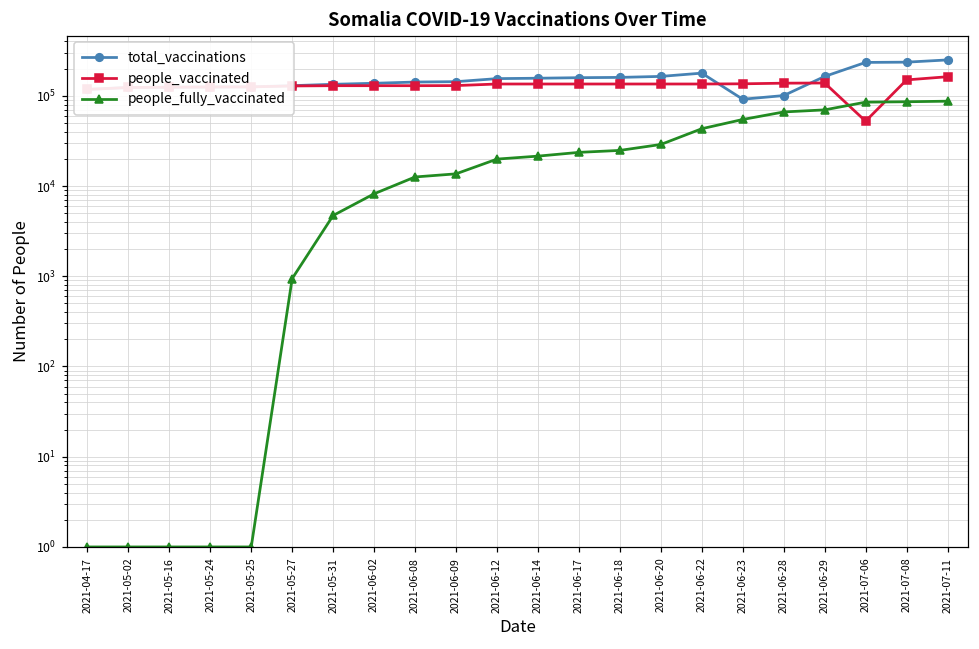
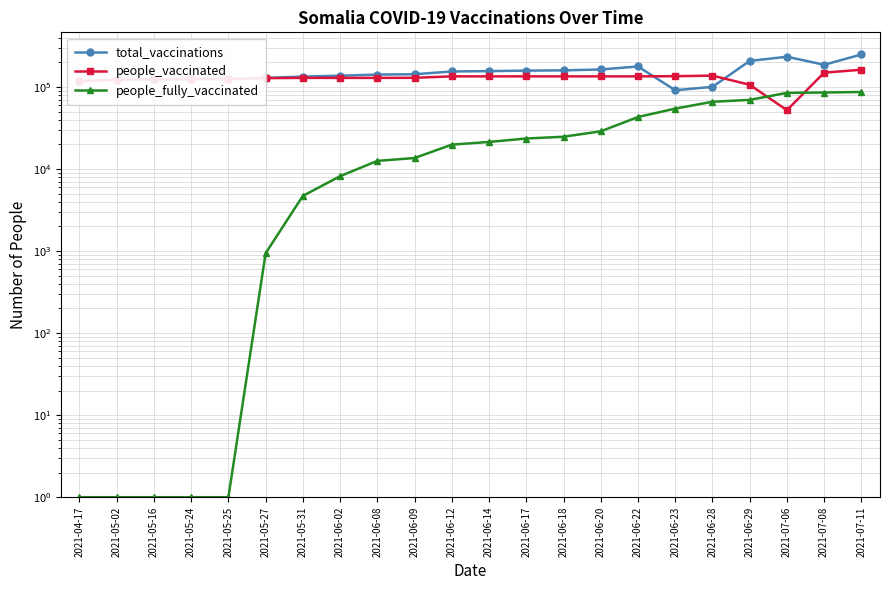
  {
    "total_vaccinations": {
      "2021-06-08": 140000,
      "2021-06-09": 140000,
      "2021-06-12": 150000,
      "2021-06-14": 160000,
      "2021-06-17": 160000,
      "2021-06-18": 160000,
      "2021-06-20": 160000,
      "2021-06-22": 180000,
      "2021-06-23": 90000,
      "2021-06-28": 100000,
-     "2021-06-29": 160000,
+     "2021-06-29": 210000,
      "2021-07-06": 230000,
-     "2021-07-08": 240000,
+     "2021-07-08": 190000,
      "2021-07-11": 250000
    },
    "people_vaccinated": {
      "2021-06-08": 130000,
      "2021-06-09": 130000,
      "2021-06-12": 140000,
      "2021-06-14": 140000,
      "2021-06-17": 140000,
      "2021-06-18": 140000,
      "2021-06-20": 140000,
      "2021-06-22": 140000,
      "2021-06-23": 140000,
      "2021-06-28": 140000,
-     "2021-06-29": 140000,
+     "2021-06-29": 110000,
      "2021-07-06": 50000,
      "2021-07-08": 150000,
      "2021-07-11": 160000
    },
    "people_fully_vaccinated": {
      "2021-04-17": 1,
      "2021-05-02": 1,
      "2021-05-16": 1,
      "2021-05-24": 1,
      "2021-05-25": 1,
      "2021-05-27": 900,
      "2021-05-31": 5000,
      "2021-06-02": 8000,
      "2021-06-08": 13000,
      "2021-06-09": 14000,
      "2021-06-12": 20000,
      "2021-06-14": 21000,
      "2021-06-17": 24000,
      "2021-06-18": 25000,
      "2021-06-20": 29000,
      "2021-06-22": 40000,
      "2021-06-23": 50000,
      "2021-06-28": 70000,
      "2021-06-29": 70000,
      "2021-07-06": 90000,
      "2021-07-08": 90000,
      "2021-07-11": 90000
    }
  }
